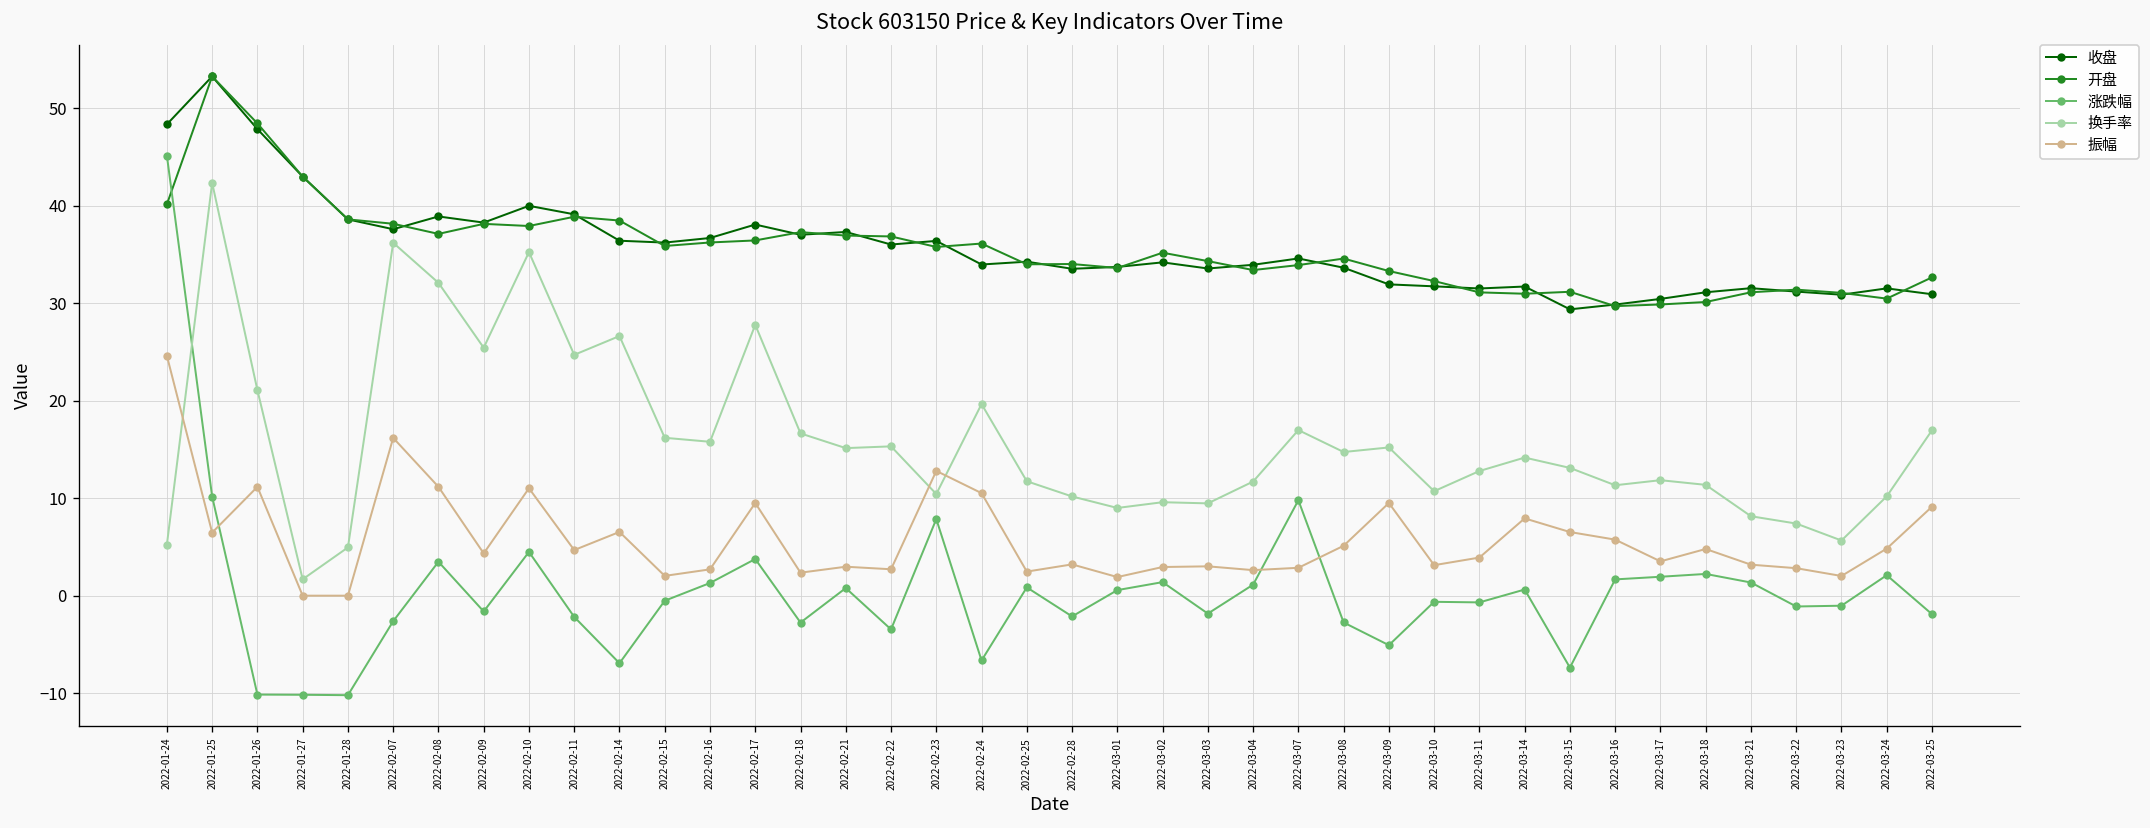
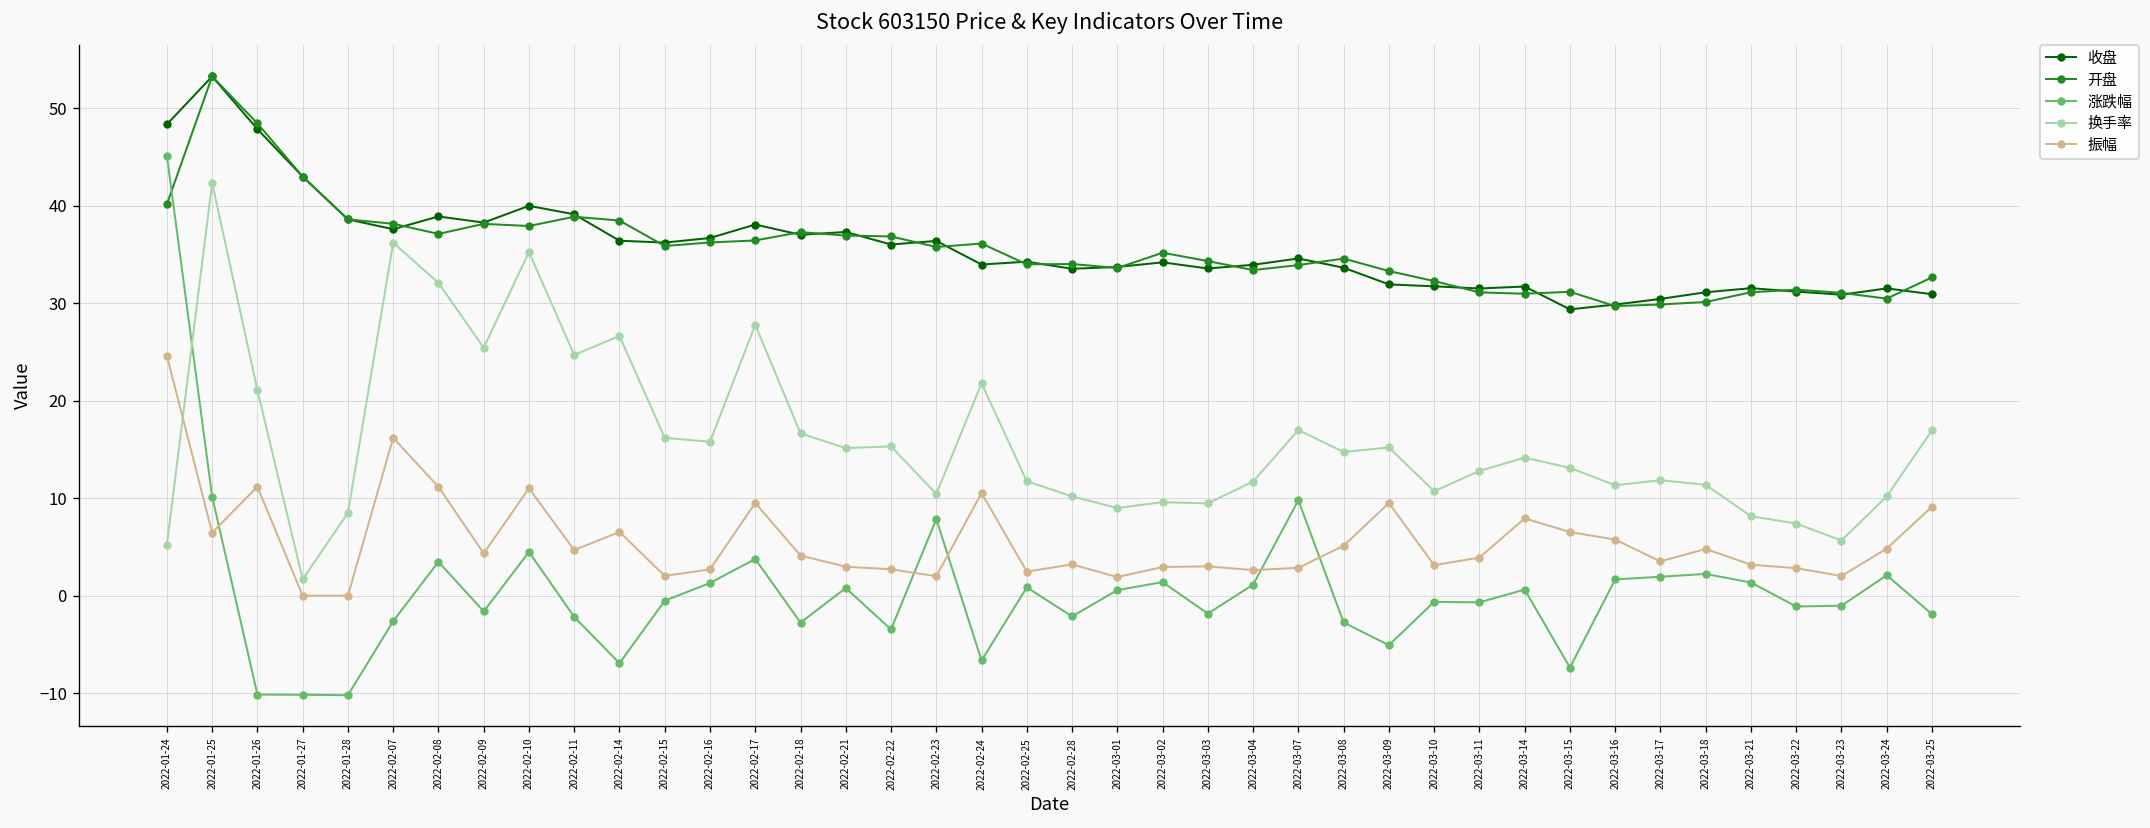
  {
    "收盘": {
      "2022-01-24": 48,
      "2022-01-26": 48,
      "2022-02-07": 38,
      "2022-02-08": 39,
      "2022-02-10": 40,
      "2022-02-14": 36,
      "2022-02-15": 36,
      "2022-02-16": 37,
      "2022-02-17": 38,
      "2022-02-21": 37,
      "2022-02-22": 36,
      "2022-02-23": 36,
      "2022-02-24": 34,
      "2022-02-28": 34,
      "2022-03-02": 34,
      "2022-03-03": 34,
      "2022-03-04": 34,
      "2022-03-07": 35,
      "2022-03-08": 34,
      "2022-03-09": 32,
      "2022-03-10": 32,
      "2022-03-11": 32,
      "2022-03-14": 32,
      "2022-03-15": 29,
      "2022-03-17": 30,
      "2022-03-18": 31,
      "2022-03-21": 32,
      "2022-03-24": 32,
      "2022-03-25": 31
    },
    "开盘": {
      "2022-01-24": 40,
      "2022-01-26": 48,
      "2022-02-07": 38,
      "2022-02-08": 37,
      "2022-02-10": 38,
      "2022-02-14": 38,
      "2022-02-15": 36,
      "2022-02-16": 36,
      "2022-02-17": 36,
      "2022-02-21": 37,
      "2022-02-22": 37,
      "2022-02-23": 36,
      "2022-02-24": 36,
      "2022-02-28": 34,
      "2022-03-02": 35,
      "2022-03-03": 34,
      "2022-03-04": 33,
      "2022-03-07": 34,
      "2022-03-08": 35,
      "2022-03-09": 33,
      "2022-03-10": 32,
      "2022-03-11": 31,
      "2022-03-14": 31,
      "2022-03-15": 31,
      "2022-03-17": 30,
      "2022-03-18": 30,
      "2022-03-21": 31,
      "2022-03-24": 30,
      "2022-03-25": 33
    },
    "涨跌幅": {
      "2022-01-24": 45,
      "2022-01-25": 10,
      "2022-01-26": -10,
      "2022-01-27": -10,
      "2022-01-28": -10,
      "2022-02-07": -3,
      "2022-02-08": 3,
      "2022-02-09": -2,
      "2022-02-10": 4,
      "2022-02-11": -2,
      "2022-02-14": -7,
      "2022-02-15": -1,
      "2022-02-16": 1,
      "2022-02-17": 4,
      "2022-02-18": -3,
      "2022-02-21": 1,
      "2022-02-22": -3,
      "2022-02-23": 8,
      "2022-02-24": -7,
      "2022-02-25": 1,
      "2022-02-28": -2,
      "2022-03-01": 1,
      "2022-03-02": 1,
      "2022-03-03": -2,
      "2022-03-04": 1,
      "2022-03-07": 10,
      "2022-03-08": -3,
      "2022-03-09": -5,
      "2022-03-10": -1,
      "2022-03-11": -1,
      "2022-03-14": 1,
      "2022-03-15": -7,
      "2022-03-16": 2,
      "2022-03-17": 2,
      "2022-03-18": 2,
      "2022-03-21": 1,
      "2022-03-22": -1,
      "2022-03-23": -1,
      "2022-03-24": 2,
      "2022-03-25": -2
    },
    "换手率": {
      "2022-01-24": 5,
      "2022-01-25": 42,
      "2022-01-26": 21,
      "2022-01-27": 2,
-     "2022-01-28": 5,
+     "2022-01-28": 8,
      "2022-02-07": 36,
      "2022-02-08": 32,
      "2022-02-09": 25,
      "2022-02-10": 35,
      "2022-02-11": 25,
      "2022-02-14": 27,
      "2022-02-15": 16,
      "2022-02-16": 16,
      "2022-02-17": 28,
      "2022-02-18": 17,
      "2022-02-21": 15,
      "2022-02-22": 15,
      "2022-02-23": 10,
-     "2022-02-24": 20,
+     "2022-02-24": 22,
      "2022-02-25": 12,
      "2022-02-28": 10,
      "2022-03-01": 9,
      "2022-03-02": 10,
      "2022-03-03": 9,
      "2022-03-04": 12,
      "2022-03-07": 17,
      "2022-03-08": 15,
      "2022-03-09": 15,
      "2022-03-10": 11,
      "2022-03-11": 13,
      "2022-03-14": 14,
      "2022-03-15": 13,
      "2022-03-16": 11,
      "2022-03-17": 12,
      "2022-03-18": 11,
      "2022-03-21": 8,
      "2022-03-22": 7,
      "2022-03-23": 6,
      "2022-03-24": 10,
      "2022-03-25": 17
    },
    "振幅": {
      "2022-01-24": 25,
      "2022-01-25": 6,
      "2022-01-26": 11,
      "2022-01-27": 0,
      "2022-01-28": 0,
      "2022-02-07": 16,
      "2022-02-08": 11,
      "2022-02-09": 4,
      "2022-02-10": 11,
      "2022-02-11": 5,
      "2022-02-14": 7,
      "2022-02-15": 2,
      "2022-02-16": 3,
      "2022-02-17": 10,
-     "2022-02-18": 2,
+     "2022-02-18": 4,
      "2022-02-21": 3,
      "2022-02-22": 3,
-     "2022-02-23": 13,
+     "2022-02-23": 2,
      "2022-02-24": 11,
      "2022-02-25": 2,
      "2022-02-28": 3,
      "2022-03-01": 2,
      "2022-03-02": 3,
      "2022-03-03": 3,
      "2022-03-04": 3,
      "2022-03-07": 3,
      "2022-03-08": 5,
      "2022-03-09": 10,
      "2022-03-10": 3,
      "2022-03-11": 4,
      "2022-03-14": 8,
      "2022-03-15": 7,
      "2022-03-16": 6,
      "2022-03-17": 4,
      "2022-03-18": 5,
      "2022-03-21": 3,
      "2022-03-22": 3,
      "2022-03-23": 2,
      "2022-03-24": 5,
      "2022-03-25": 9
    }
  }
